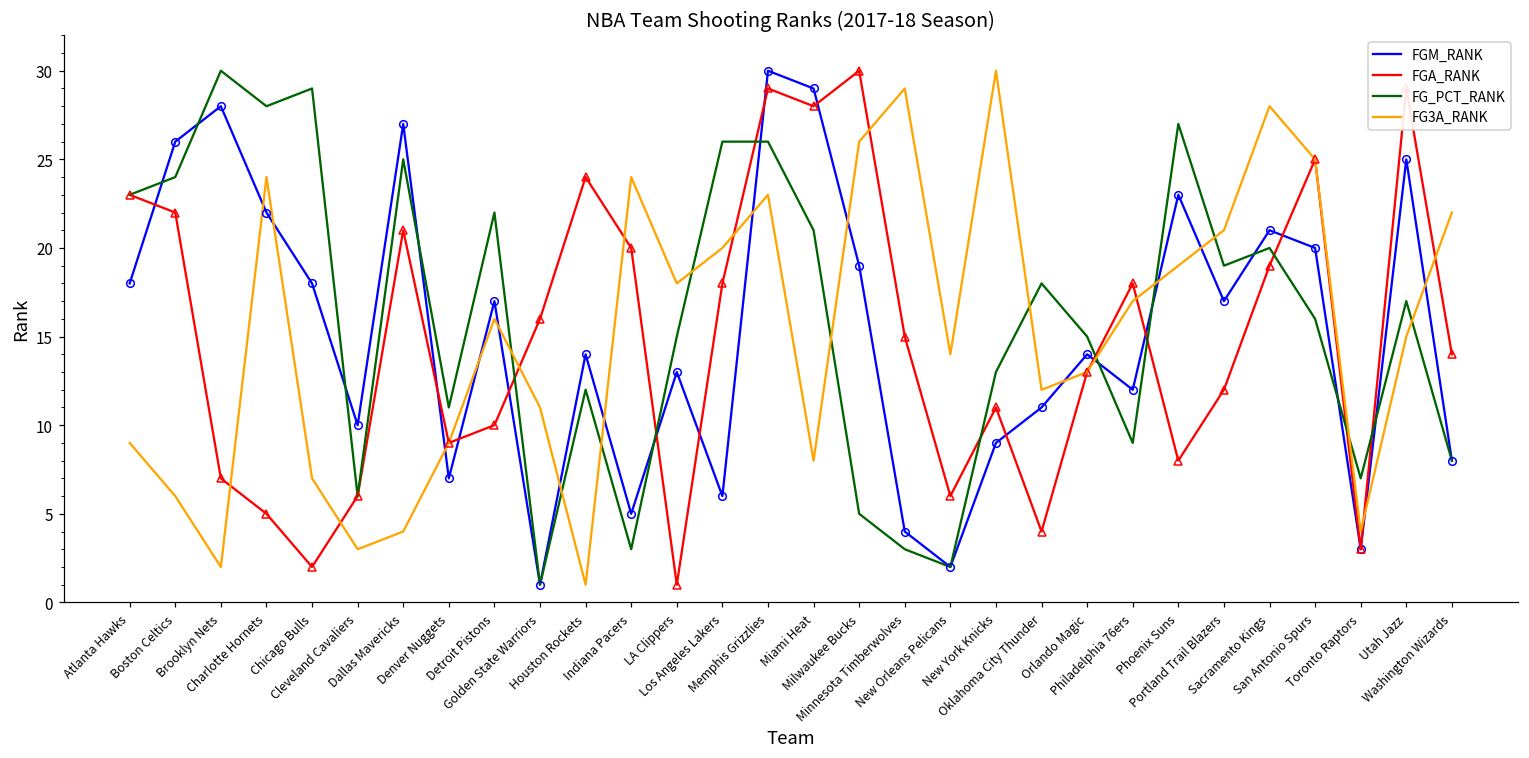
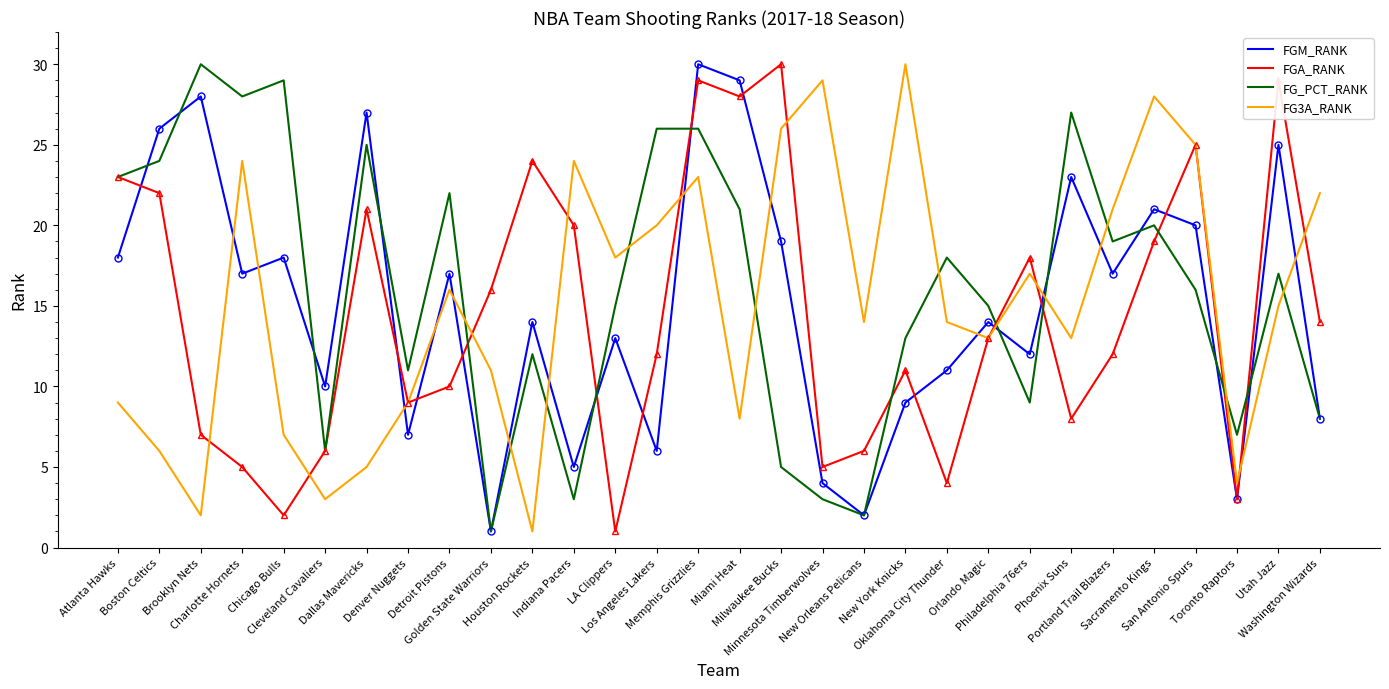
  {
    "FGM_RANK": {
      "Atlanta Hawks": 18,
      "Boston Celtics": 26,
      "Brooklyn Nets": 28,
-     "Charlotte Hornets": 22,
+     "Charlotte Hornets": 17,
      "Chicago Bulls": 18,
      "Cleveland Cavaliers": 10,
      "Dallas Mavericks": 27,
      "Denver Nuggets": 7,
      "Detroit Pistons": 17,
      "Houston Rockets": 14,
      "Indiana Pacers": 5,
      "LA Clippers": 13,
      "Los Angeles Lakers": 6,
      "Memphis Grizzlies": 30,
      "Miami Heat": 29,
      "Milwaukee Bucks": 19,
      "Minnesota Timberwolves": 4,
      "New York Knicks": 9,
      "Oklahoma City Thunder": 11,
      "Orlando Magic": 14,
      "Philadelphia 76ers": 12,
      "Phoenix Suns": 23,
      "Portland Trail Blazers": 17,
      "Sacramento Kings": 21,
      "San Antonio Spurs": 20,
      "Utah Jazz": 25
    },
    "FGA_RANK": {
      "Boston Celtics": 22,
      "Brooklyn Nets": 7,
      "Charlotte Hornets": 5,
      "Chicago Bulls": 2,
      "Dallas Mavericks": 21,
      "Detroit Pistons": 10,
      "Golden State Warriors": 16,
      "Houston Rockets": 24,
      "Indiana Pacers": 20,
      "LA Clippers": 1,
-     "Los Angeles Lakers": 18,
+     "Los Angeles Lakers": 12,
      "Memphis Grizzlies": 29,
      "Miami Heat": 28,
      "Milwaukee Bucks": 30,
-     "Minnesota Timberwolves": 15,
+     "Minnesota Timberwolves": 5,
      "New Orleans Pelicans": 6,
      "New York Knicks": 11,
      "Oklahoma City Thunder": 4,
      "Philadelphia 76ers": 18,
      "Phoenix Suns": 8,
      "Portland Trail Blazers": 12,
      "Sacramento Kings": 19,
      "Washington Wizards": 14
    },
    "FG_PCT_RANK": {
      "Boston Celtics": 24,
      "Brooklyn Nets": 30,
      "Charlotte Hornets": 28,
      "Chicago Bulls": 29,
      "Dallas Mavericks": 25,
      "Denver Nuggets": 11,
      "Detroit Pistons": 22,
      "Houston Rockets": 12,
      "Indiana Pacers": 3,
      "LA Clippers": 15,
      "Los Angeles Lakers": 26,
      "Memphis Grizzlies": 26,
      "Miami Heat": 21,
      "Milwaukee Bucks": 5,
      "Minnesota Timberwolves": 3,
      "New York Knicks": 13,
      "Oklahoma City Thunder": 18,
      "Orlando Magic": 15,
      "Philadelphia 76ers": 9,
      "Phoenix Suns": 27,
      "Portland Trail Blazers": 19,
      "Sacramento Kings": 20,
      "San Antonio Spurs": 16,
      "Toronto Raptors": 7,
      "Utah Jazz": 17
    },
    "FG3A_RANK": {
      "Atlanta Hawks": 9,
      "Boston Celtics": 6,
      "Brooklyn Nets": 2,
      "Charlotte Hornets": 24,
      "Chicago Bulls": 7,
      "Cleveland Cavaliers": 3,
-     "Dallas Mavericks": 4,
+     "Dallas Mavericks": 5,
      "Detroit Pistons": 16,
      "Golden State Warriors": 11,
      "Houston Rockets": 1,
      "Indiana Pacers": 24,
      "LA Clippers": 18,
      "Los Angeles Lakers": 20,
      "Memphis Grizzlies": 23,
      "Miami Heat": 8,
      "Milwaukee Bucks": 26,
      "Minnesota Timberwolves": 29,
      "New Orleans Pelicans": 14,
      "New York Knicks": 30,
-     "Oklahoma City Thunder": 12,
+     "Oklahoma City Thunder": 14,
      "Philadelphia 76ers": 17,
-     "Phoenix Suns": 19,
+     "Phoenix Suns": 13,
      "Portland Trail Blazers": 21,
      "Sacramento Kings": 28,
      "Toronto Raptors": 4,
      "Utah Jazz": 15,
      "Washington Wizards": 22
    }
  }
